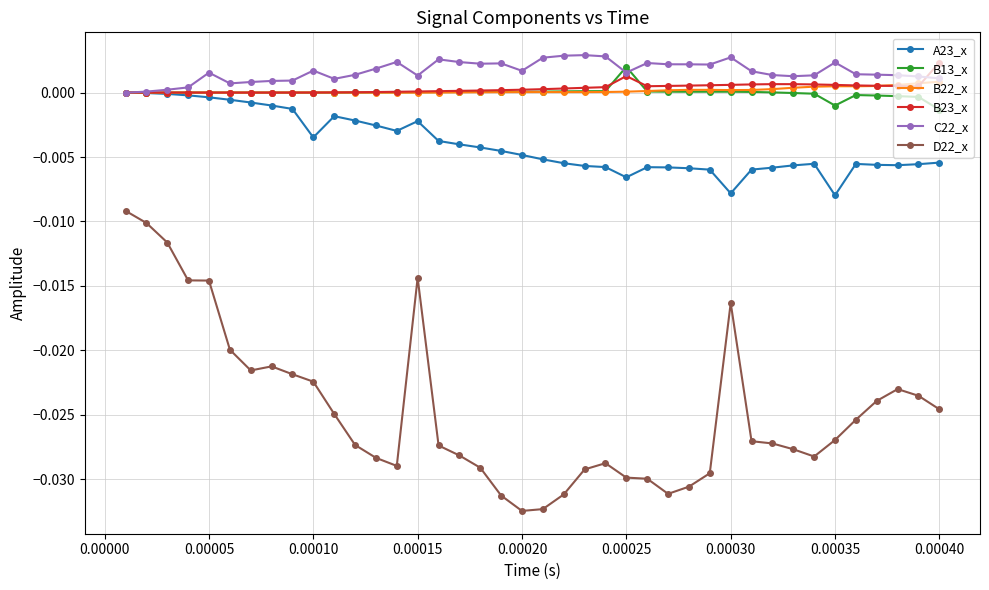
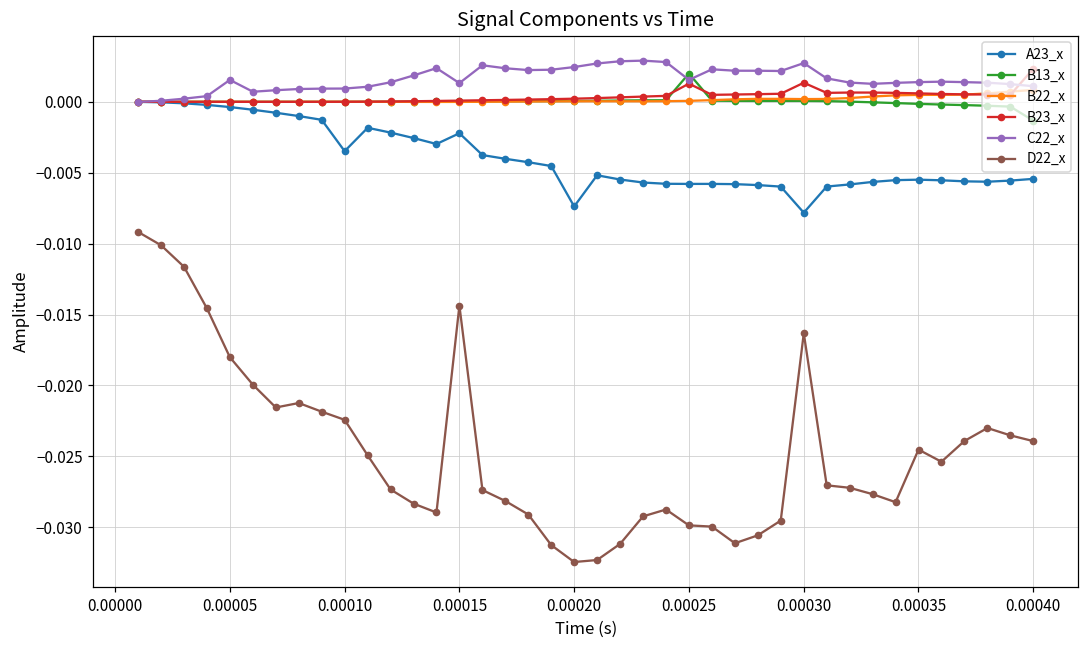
  {
    "A23_x": {
      "0.00005": -0.0004,
      "0.00010": -0.0035,
      "0.00015": -0.0022,
-     "0.00020": -0.0048,
-     "0.00025": -0.0066,
+     "0.00020": -0.0074,
+     "0.00025": -0.0058,
      "0.00030": -0.0078,
-     "0.00035": -0.0080,
+     "0.00035": -0.0055,
      "0.00040": -0.0054
    },
    "B13_x": {
      "0.00025": 0.0020,
-     "0.00035": -0.0010
+     "0.00035": -0.0001
    },
    "B22_x": {
      "0.00025": 0.0001
    },
    "B23_x": {
      "0.00025": 0.0013,
-     "0.00030": 0.0006
+     "0.00030": 0.0013
    },
    "C22_x": {
      "0.00005": 0.0015,
-     "0.00010": 0.0017,
+     "0.00010": 0.0009,
      "0.00015": 0.0013,
-     "0.00020": 0.0017,
+     "0.00020": 0.0025,
      "0.00025": 0.0015,
      "0.00030": 0.0027,
-     "0.00035": 0.0023
+     "0.00035": 0.0014
    },
    "D22_x": {
-     "0.00005": -0.0146,
+     "0.00005": -0.0180,
      "0.00010": -0.0224,
      "0.00015": -0.0144,
      "0.00020": -0.0325,
      "0.00025": -0.0299,
      "0.00030": -0.0163,
-     "0.00035": -0.0269,
-     "0.00040": -0.0246
+     "0.00035": -0.0245,
+     "0.00040": -0.0239
    }
  }
